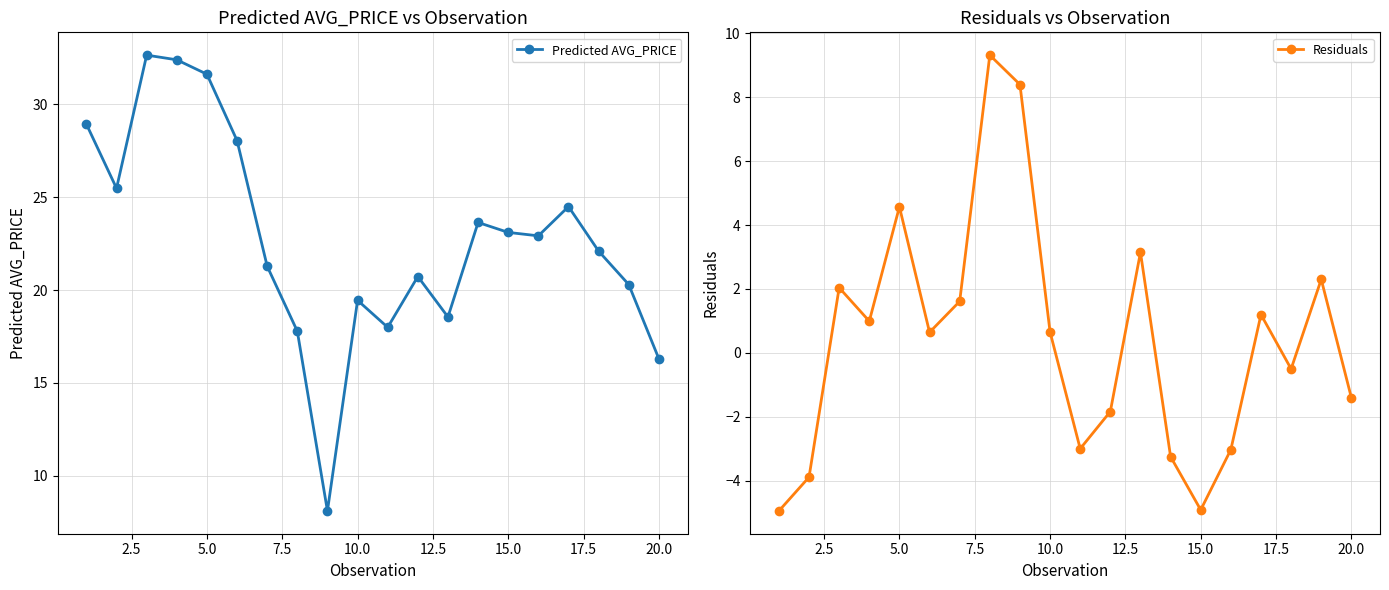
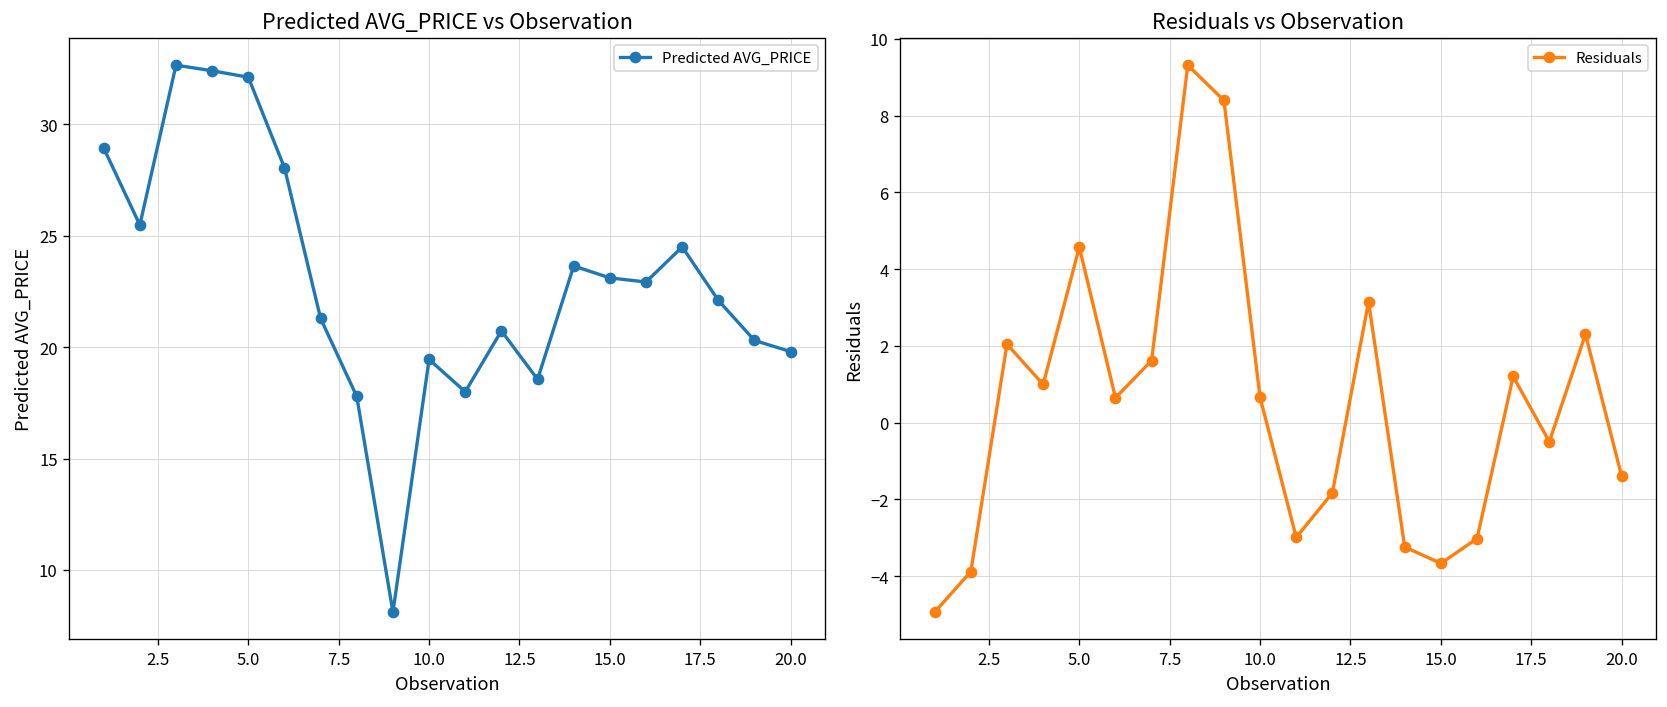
  {
    "Predicted AVG_PRICE vs Observation": {
-     "5.0": 31.6,
+     "5.0": 32.1,
      "10.0": 19.4,
      "15.0": 23.1,
-     "20.0": 16.3
+     "20.0": 19.8
    },
    "Residuals vs Observation": {
      "5.0": 4.6,
      "10.0": 0.7,
-     "15.0": -4.9,
+     "15.0": -3.7,
      "20.0": -1.4
    }
  }
